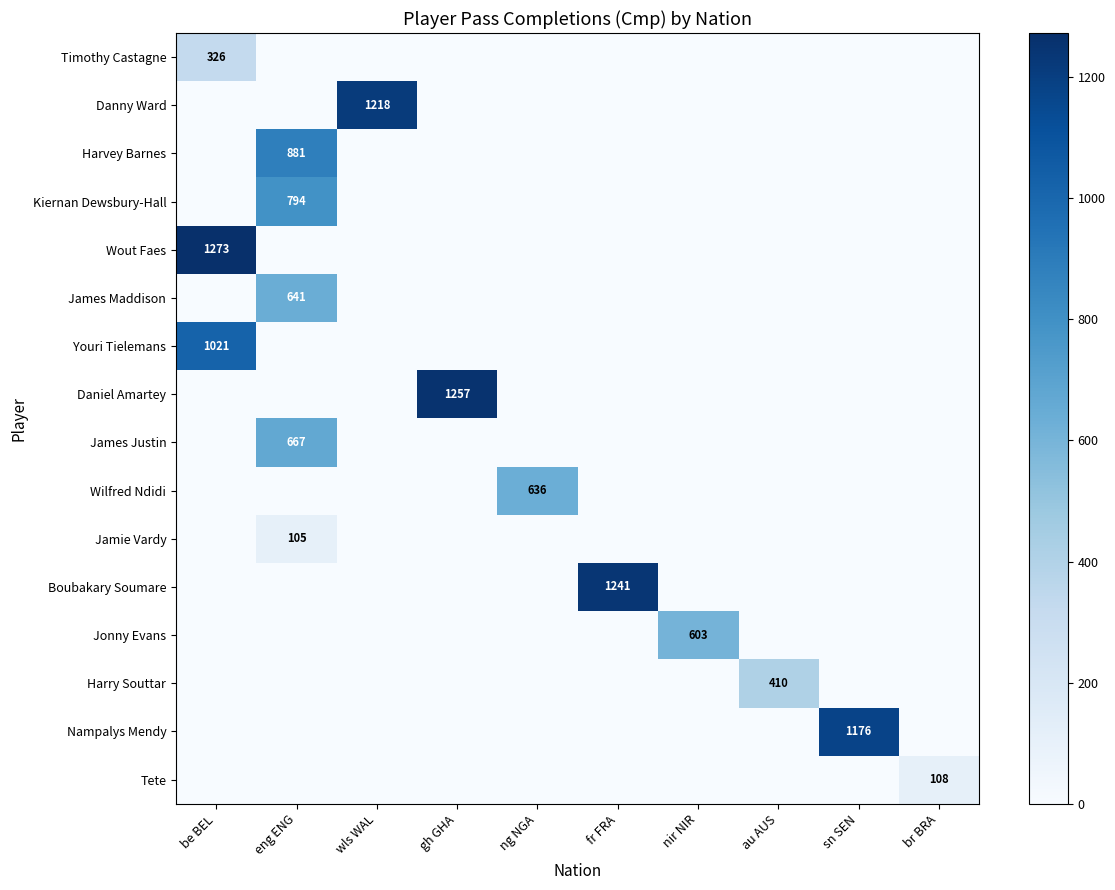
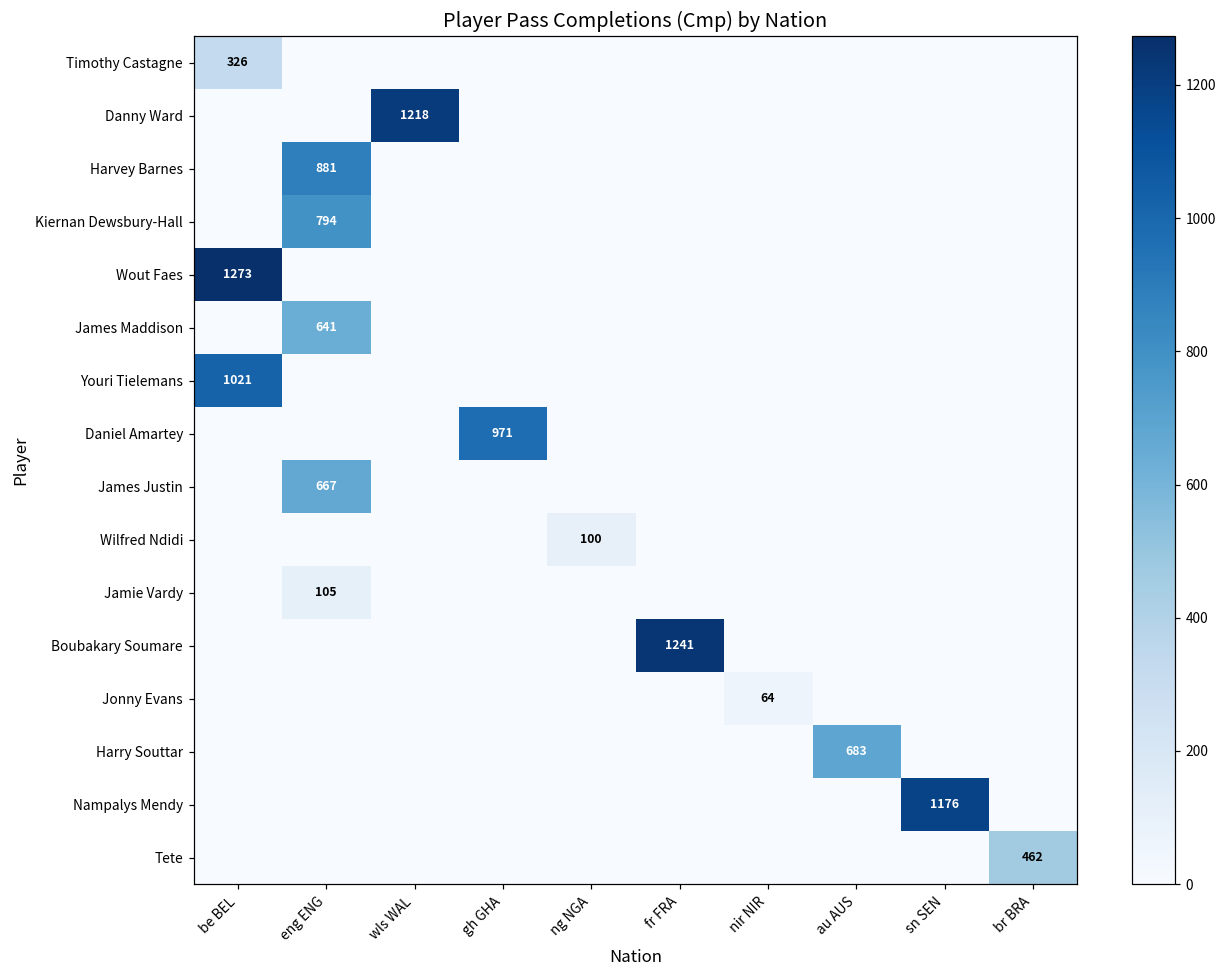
  {
    "Timothy Castagne": {
      "be BEL": 326
    },
    "Danny Ward": {
      "wls WAL": 1218
    },
    "Harvey Barnes": {
      "eng ENG": 881
    },
    "Kiernan Dewsbury-Hall": {
      "eng ENG": 794
    },
    "Wout Faes": {
      "be BEL": 1273
    },
    "James Maddison": {
      "eng ENG": 641
    },
    "Youri Tielemans": {
      "be BEL": 1021
    },
    "Daniel Amartey": {
-     "gh GHA": 1257
+     "gh GHA": 971
    },
    "James Justin": {
      "eng ENG": 667
    },
    "Wilfred Ndidi": {
-     "ng NGA": 636
+     "ng NGA": 100
    },
    "Jamie Vardy": {
      "eng ENG": 105
    },
    "Boubakary Soumare": {
      "fr FRA": 1241
    },
    "Jonny Evans": {
-     "nir NIR": 603
+     "nir NIR": 64
    },
    "Harry Souttar": {
-     "au AUS": 410
+     "au AUS": 683
    },
    "Nampalys Mendy": {
      "sn SEN": 1176
    },
    "Tete": {
-     "br BRA": 108
+     "br BRA": 462
    }
  }
